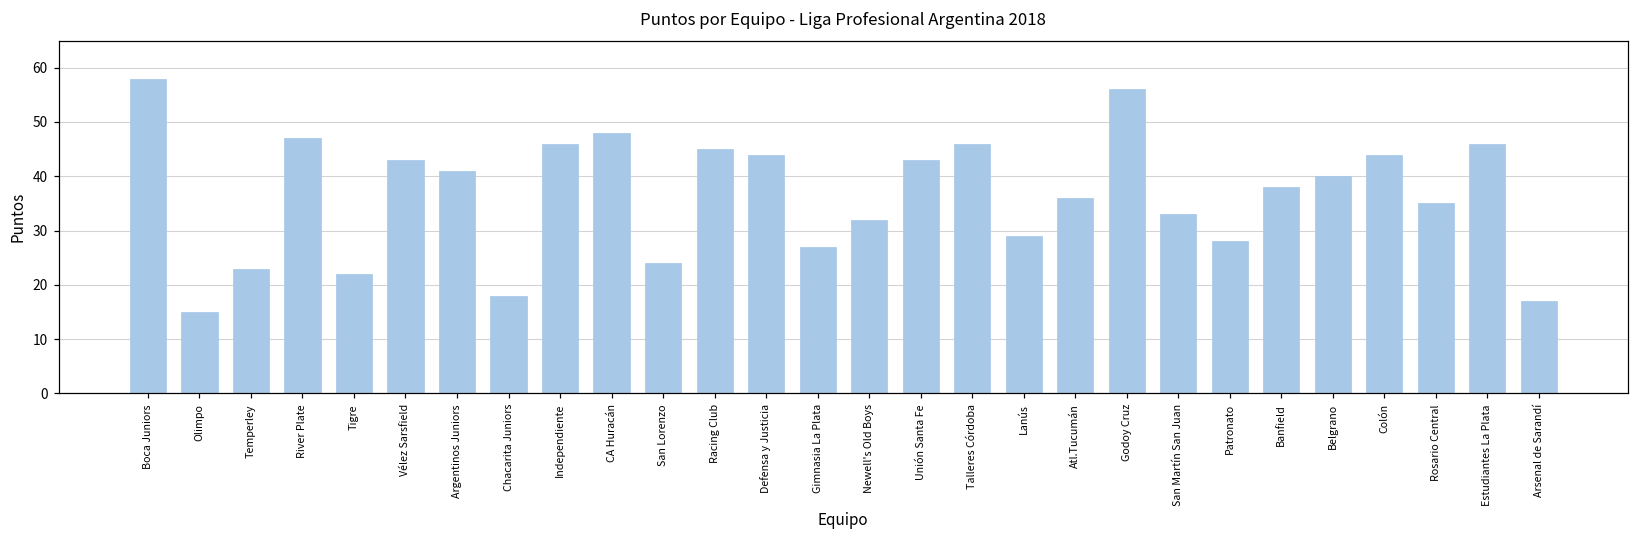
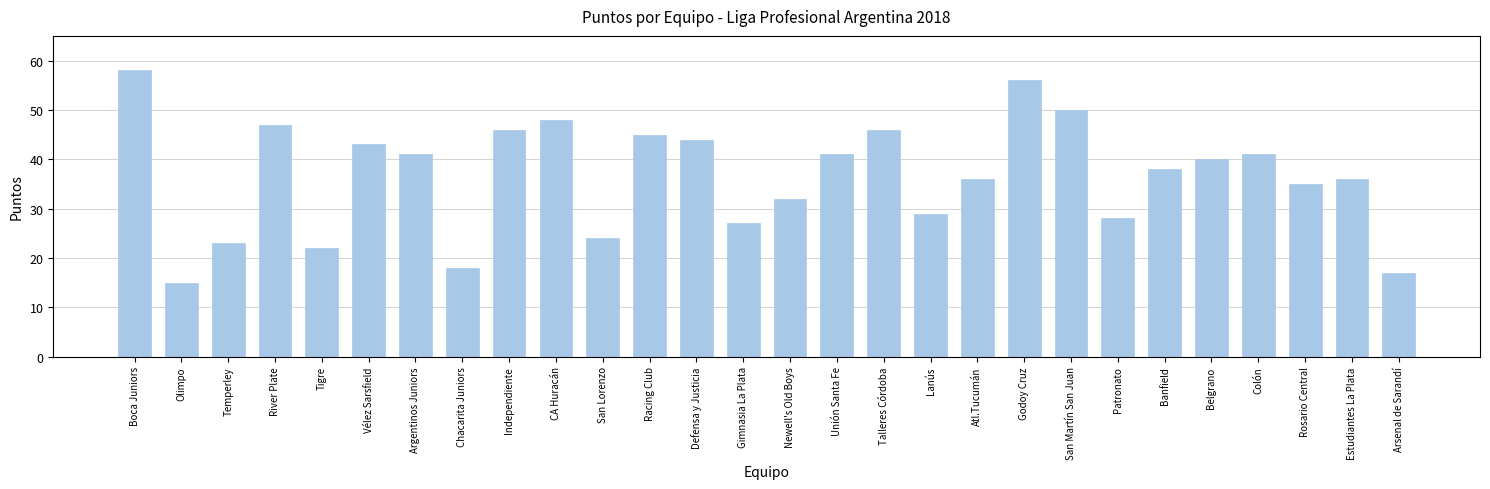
  {
    "Boca Juniors": 58,
    "Olimpo": 15,
    "Temperley": 23,
    "River Plate": 47,
    "Tigre": 22,
    "Vélez Sarsfield": 43,
    "Argentinos Juniors": 41,
    "Chacarita Juniors": 18,
    "Independiente": 46,
    "CA Huracán": 48,
    "San Lorenzo": 24,
    "Racing Club": 45,
    "Defensa y Justicia": 44,
    "Gimnasia La Plata": 27,
    "Newell's Old Boys": 32,
-   "Unión Santa Fe": 43,
+   "Unión Santa Fe": 41,
    "Talleres Córdoba": 46,
    "Lanús": 29,
    "Atl.Tucumán": 36,
    "Godoy Cruz": 56,
-   "San Martín San Juan": 33,
+   "San Martín San Juan": 50,
    "Patronato": 28,
    "Banfield": 38,
    "Belgrano": 40,
-   "Colón": 44,
+   "Colón": 41,
    "Rosario Central": 35,
-   "Estudiantes La Plata": 46,
+   "Estudiantes La Plata": 36,
    "Arsenal de Sarandí": 17
  }
